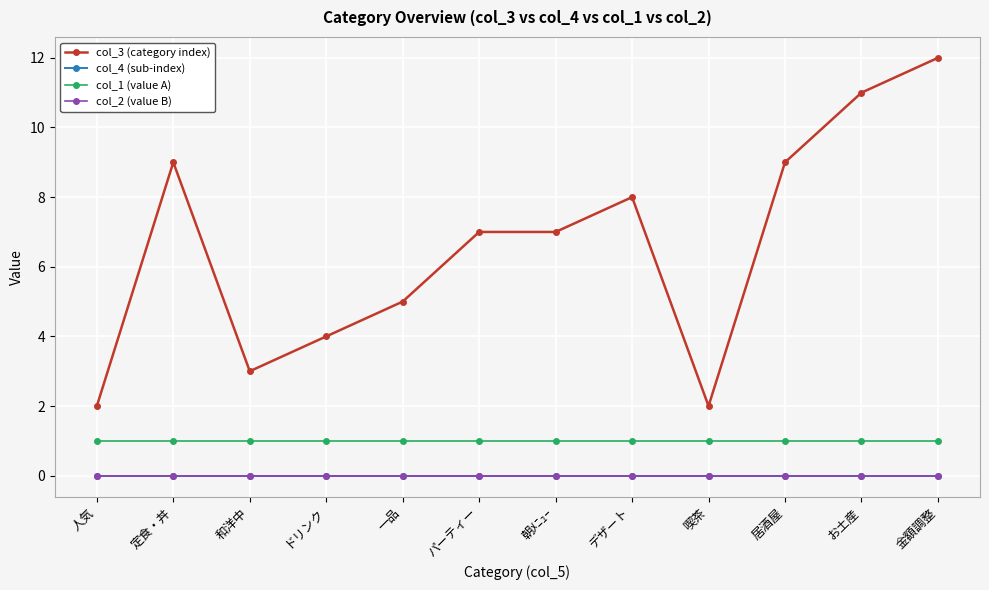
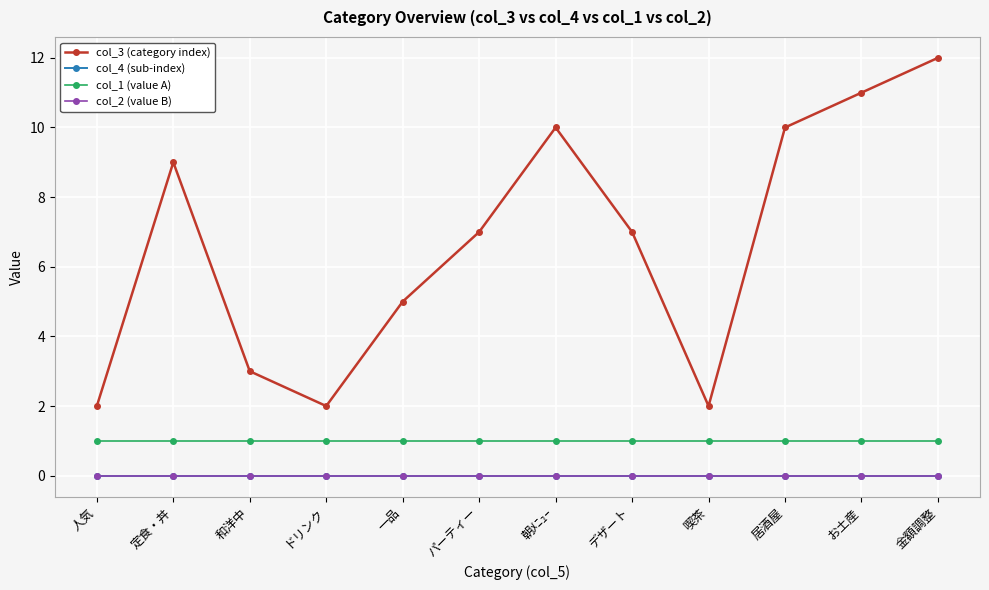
  {
    "col_3 (category index)": {
      "人気": 2,
      "定食・丼": 9,
      "和洋中": 3,
-     "ドリンク": 4,
+     "ドリンク": 2,
      "一品": 5,
      "パーティー": 7,
-     "朝ﾒﾆｭｰ": 7,
-     "デザート": 8,
+     "朝ﾒﾆｭｰ": 10,
+     "デザート": 7,
      "喫茶": 2,
-     "居酒屋": 9,
+     "居酒屋": 10,
      "お土産": 11,
      "金額調整": 12
    },
    "col_2 (value B)": {
      "人気": 0,
      "定食・丼": 0,
      "和洋中": 0,
      "ドリンク": 0,
      "一品": 0,
      "パーティー": 0,
      "朝ﾒﾆｭｰ": 0,
      "デザート": 0,
      "喫茶": 0,
      "居酒屋": 0,
      "お土産": 0,
      "金額調整": 0
    },
    "col_1 (value A)": {
      "人気": 1,
      "定食・丼": 1,
      "和洋中": 1,
      "ドリンク": 1,
      "一品": 1,
      "パーティー": 1,
      "朝ﾒﾆｭｰ": 1,
      "デザート": 1,
      "喫茶": 1,
      "居酒屋": 1,
      "お土産": 1,
      "金額調整": 1
    }
  }
